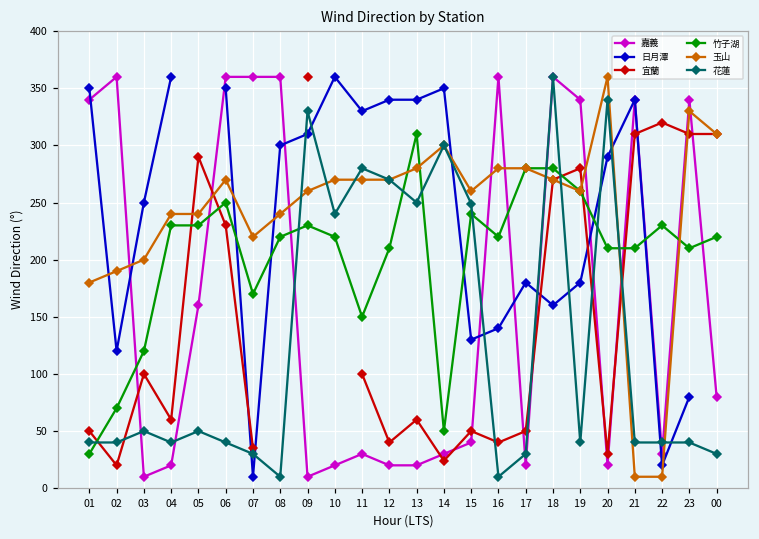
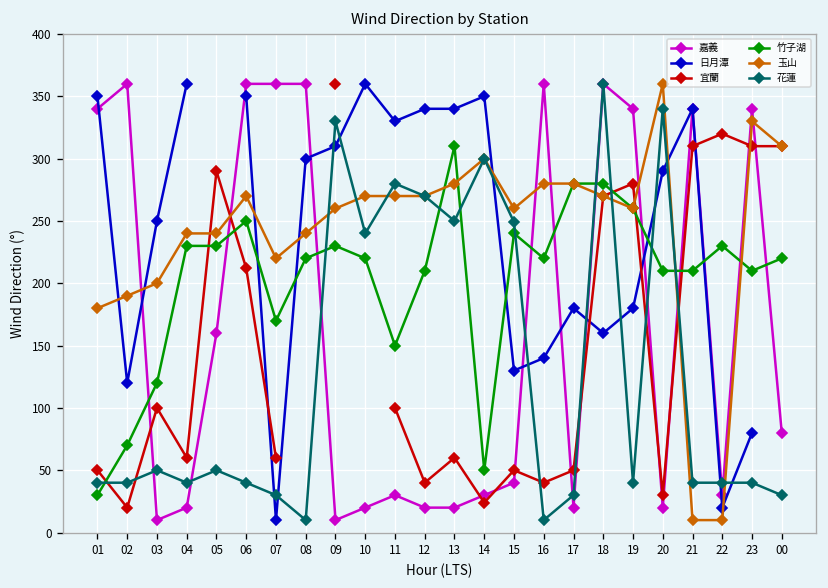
  {
    "嘉義": {
      "01": 340,
      "02": 360,
      "03": 10,
      "04": 20,
      "05": 160,
      "06": 360,
      "07": 360,
      "08": 360,
      "09": 10,
      "10": 20,
      "11": 30,
      "12": 20,
      "13": 20,
      "14": 30,
      "15": 40,
      "16": 360,
      "17": 20,
      "19": 340,
      "20": 20,
      "22": 30,
      "23": 340,
      "00": 80
    },
    "日月潭": {
      "01": 350,
      "02": 120,
      "03": 250,
      "04": 360,
      "06": 350,
      "07": 10,
      "08": 300,
      "09": 310,
      "10": 360,
      "11": 330,
      "12": 340,
      "13": 340,
      "14": 350,
      "15": 130,
      "16": 140,
      "17": 180,
      "18": 160,
      "19": 180,
      "20": 290,
      "22": 20,
      "23": 80
    },
    "宜蘭": {
      "01": 50,
      "02": 20,
      "03": 100,
      "04": 60,
      "05": 290,
-     "06": 230,
-     "07": 35,
+     "06": 212,
+     "07": 60,
      "09": 360,
      "11": 100,
      "12": 40,
      "13": 60,
      "14": 24,
      "15": 50,
      "16": 40,
      "17": 50,
      "19": 280,
      "20": 30,
      "21": 310,
      "22": 320,
      "23": 310
    },
    "竹子湖": {
      "01": 30,
      "02": 70,
      "03": 120,
      "04": 230,
      "05": 230,
      "06": 250,
      "07": 170,
      "08": 220,
      "09": 230,
      "10": 220,
      "11": 150,
      "12": 210,
      "13": 310,
      "14": 50,
      "15": 240,
      "16": 220,
      "18": 280,
      "20": 210,
      "21": 210,
      "22": 230,
      "23": 210,
      "00": 220
    },
    "玉山": {
      "01": 180,
      "02": 190,
      "03": 200,
      "04": 240,
      "05": 240,
      "06": 270,
      "07": 220,
      "08": 240,
      "09": 260,
      "10": 270,
      "11": 270,
      "13": 280,
      "15": 260,
      "16": 280,
      "20": 360,
      "21": 10,
      "22": 10,
      "23": 330
    },
    "花蓮": {
      "01": 40,
      "02": 40,
      "03": 50,
      "04": 40,
      "05": 50,
      "06": 40,
      "07": 30,
      "08": 10,
      "09": 330,
      "10": 240,
      "11": 280,
      "13": 250,
      "15": 249,
      "16": 10,
      "17": 30,
      "19": 40,
      "20": 340,
      "21": 40,
      "22": 40,
      "23": 40,
      "00": 30
    }
  }
